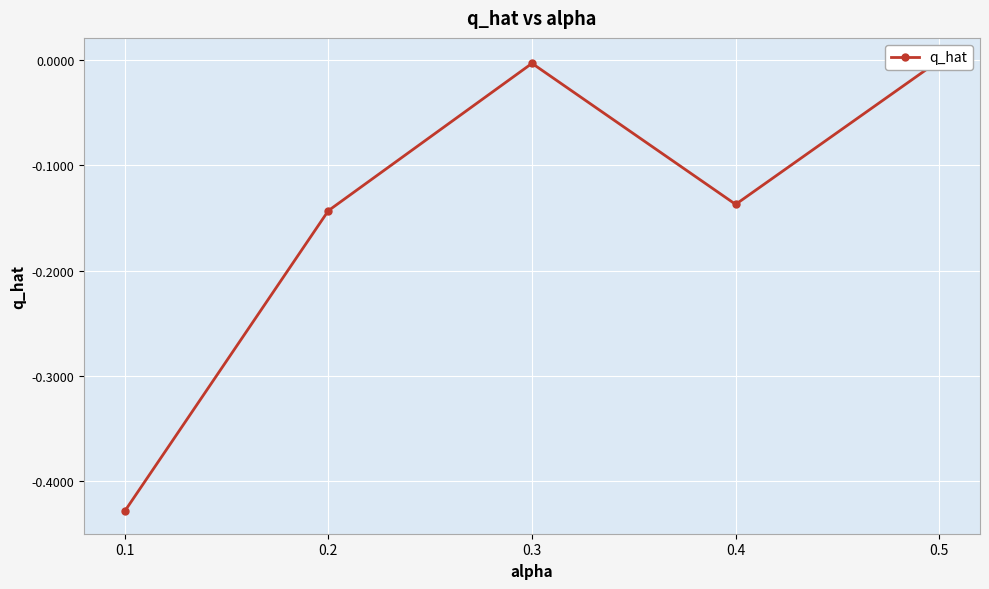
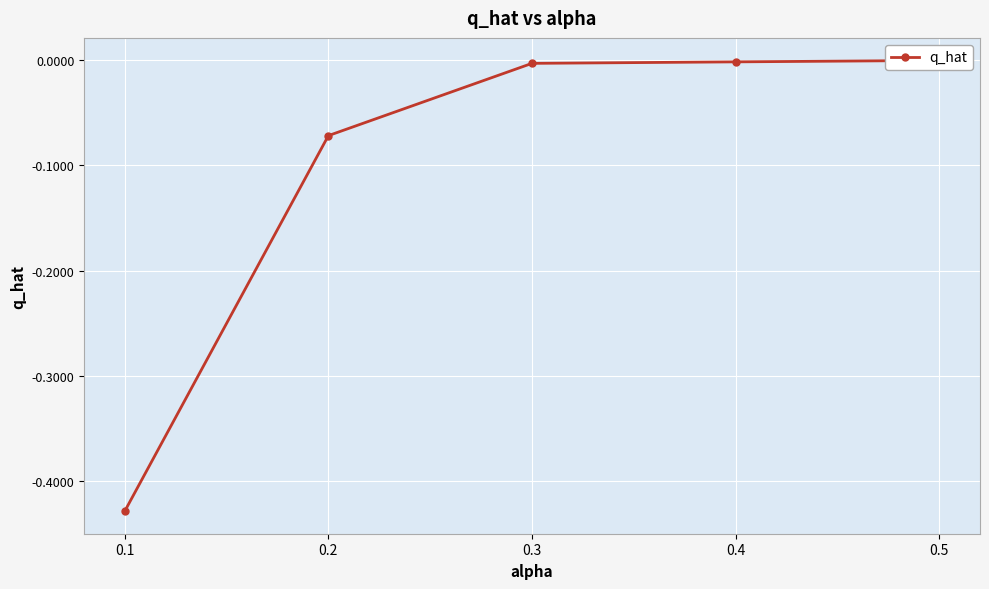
  {
    "0.1": -0.429,
-   "0.2": -0.143,
+   "0.2": -0.072,
    "0.3": -0.003,
-   "0.4": -0.137
+   "0.4": -0.001
  }
